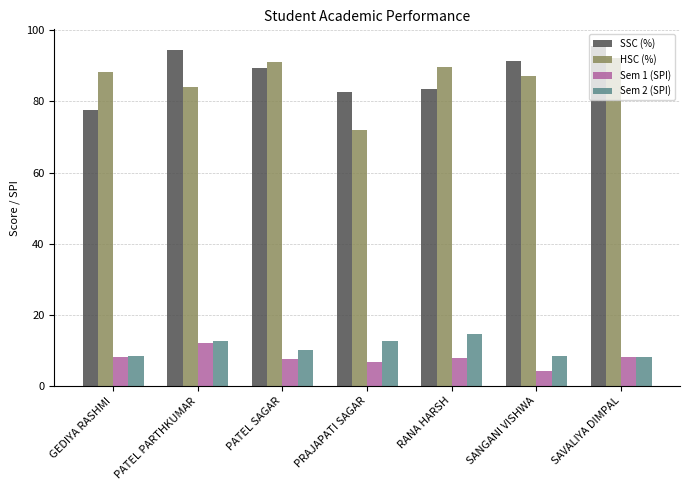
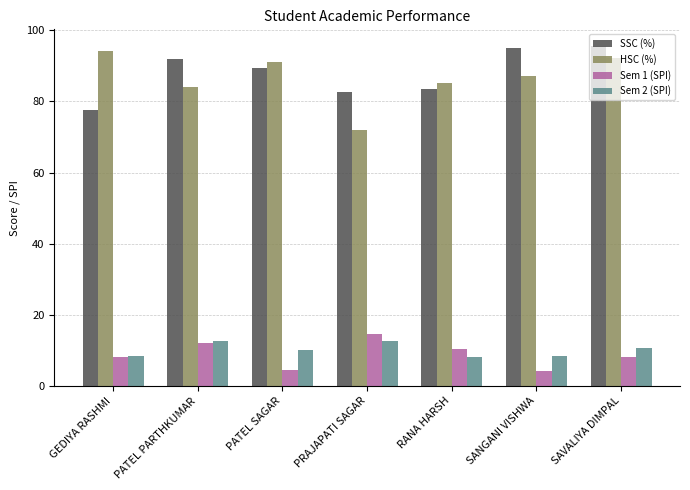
  {
    "SSC (%)": {
      "GEDIYA RASHMI": 78,
-     "PATEL PARTHKUMAR": 95,
+     "PATEL PARTHKUMAR": 92,
      "PATEL SAGAR": 89,
      "PRAJAPATI SAGAR": 83,
      "RANA HARSH": 84,
-     "SANGANI VISHWA": 91
+     "SANGANI VISHWA": 95
    },
    "HSC (%)": {
-     "GEDIYA RASHMI": 88,
+     "GEDIYA RASHMI": 94,
      "PATEL PARTHKUMAR": 84,
      "PATEL SAGAR": 91,
      "PRAJAPATI SAGAR": 72,
-     "RANA HARSH": 90,
+     "RANA HARSH": 85,
      "SANGANI VISHWA": 87
    },
    "Sem 1 (SPI)": {
      "GEDIYA RASHMI": 8,
      "PATEL PARTHKUMAR": 12,
-     "PATEL SAGAR": 8,
-     "PRAJAPATI SAGAR": 7,
-     "RANA HARSH": 8,
+     "PATEL SAGAR": 5,
+     "PRAJAPATI SAGAR": 15,
+     "RANA HARSH": 10,
      "SANGANI VISHWA": 4,
      "SAVALIYA DIMPAL": 8
    },
    "Sem 2 (SPI)": {
      "GEDIYA RASHMI": 9,
      "PATEL PARTHKUMAR": 13,
      "PATEL SAGAR": 10,
      "PRAJAPATI SAGAR": 13,
-     "RANA HARSH": 15,
+     "RANA HARSH": 8,
      "SANGANI VISHWA": 8,
-     "SAVALIYA DIMPAL": 8
+     "SAVALIYA DIMPAL": 11
    }
  }
